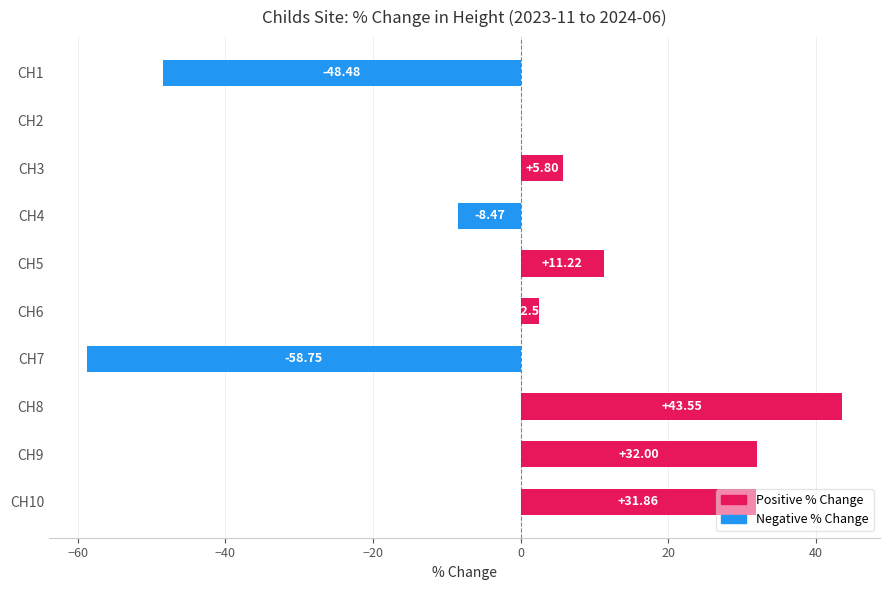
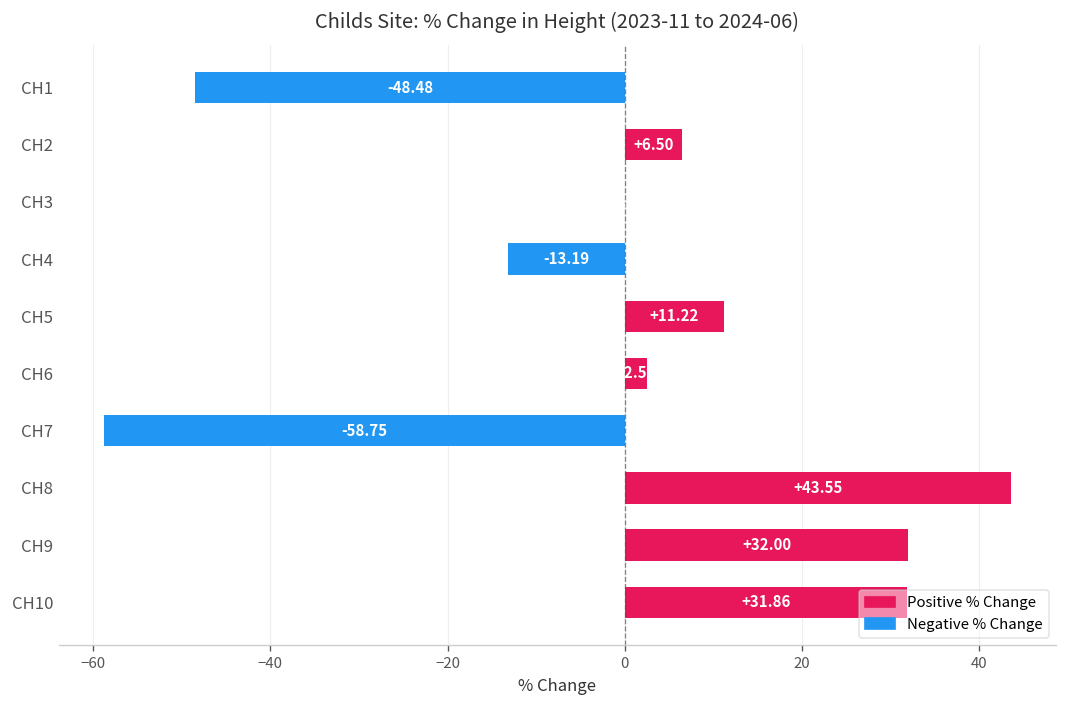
  {
    "CH1": "-48.48",
-   "CH2": "0",
-   "CH3": "6",
-   "CH4": "-8.47",
+   "CH2": "7",
+   "CH3": "0",
+   "CH4": "-13.19",
    "CH5": "+11.22",
    "CH7": "-58.75",
    "CH8": "+43.55",
    "CH9": "+32.00"
  }
